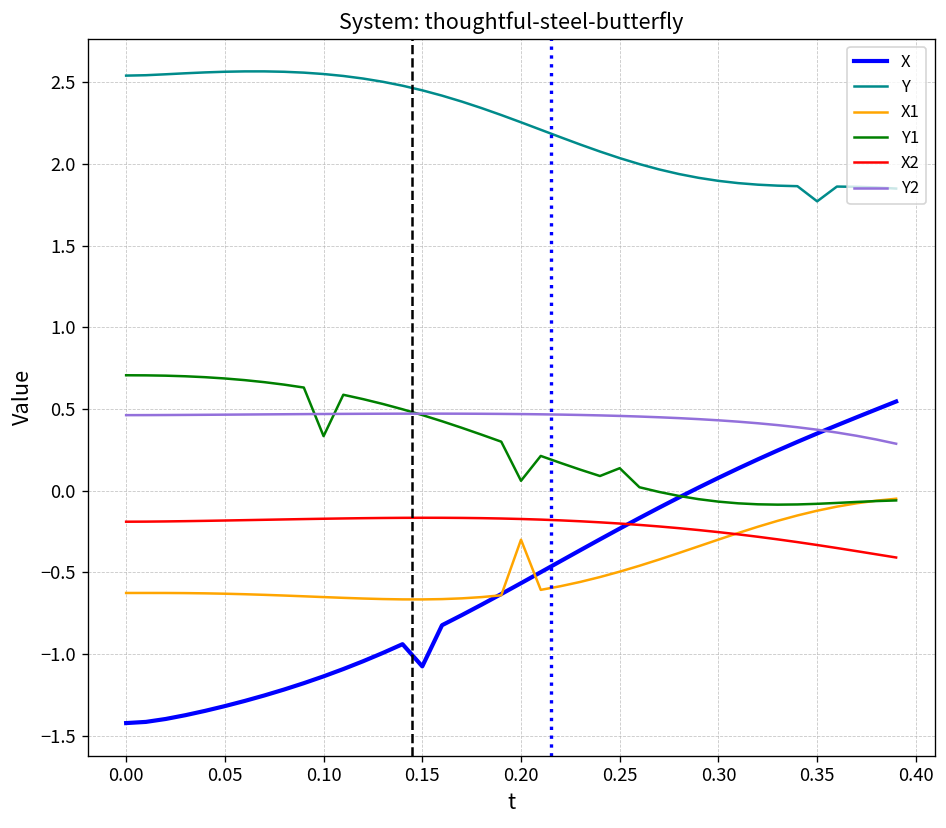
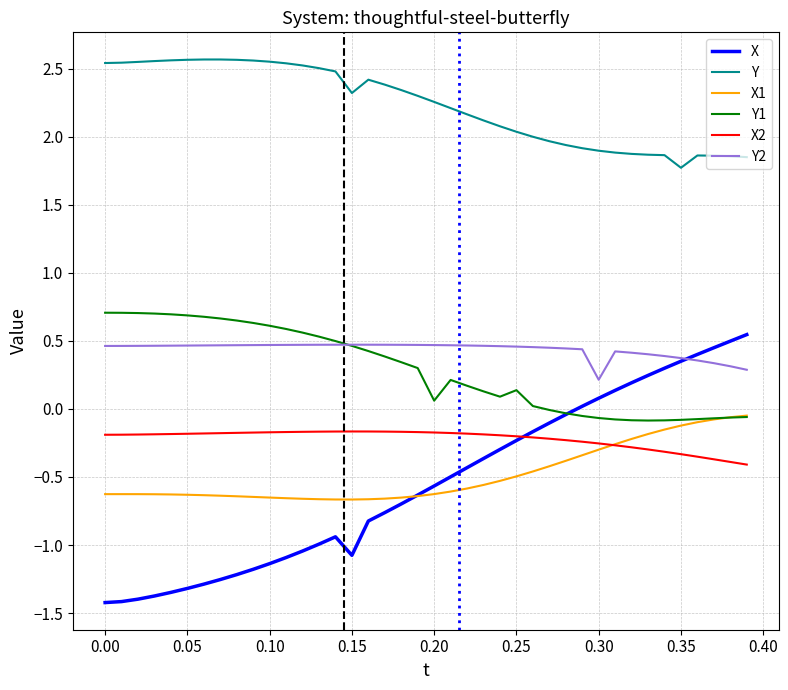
  {
    "X": {
      "0.00": -1.42,
      "0.05": -1.32,
      "0.10": -1.14,
      "0.15": -1.08,
      "0.20": -0.57,
      "0.25": -0.23,
      "0.30": 0.08,
      "0.35": 0.35
    },
    "Y": {
      "0.00": 2.54,
      "0.05": 2.56,
      "0.10": 2.55,
-     "0.15": 2.45,
+     "0.15": 2.32,
      "0.20": 2.26,
      "0.25": 2.04,
      "0.30": 1.90,
      "0.35": 1.77
    },
    "X1": {
      "0.00": -0.63,
      "0.05": -0.63,
      "0.10": -0.65,
      "0.15": -0.67,
-     "0.20": -0.30,
+     "0.20": -0.63,
      "0.25": -0.50,
      "0.30": -0.30,
      "0.35": -0.12
    },
    "Y1": {
      "0.00": 0.71,
      "0.05": 0.69,
-     "0.10": 0.33,
+     "0.10": 0.61,
      "0.20": 0.06,
      "0.25": 0.14,
      "0.30": -0.07,
      "0.35": -0.08
    },
    "X2": {
      "0.00": -0.19,
      "0.05": -0.18,
      "0.10": -0.17,
      "0.15": -0.17,
      "0.20": -0.17,
      "0.25": -0.20,
      "0.30": -0.25,
      "0.35": -0.33
    },
    "Y2": {
      "0.00": 0.46,
      "0.05": 0.47,
      "0.10": 0.47,
      "0.20": 0.47,
      "0.25": 0.46,
-     "0.30": 0.43,
+     "0.30": 0.21,
      "0.35": 0.37
    }
  }
